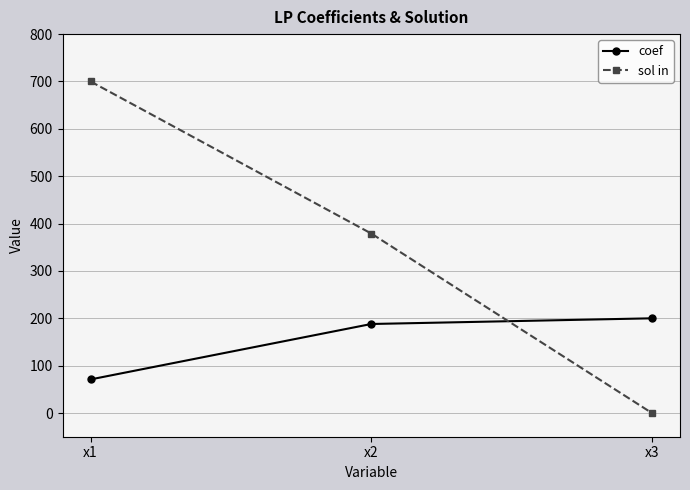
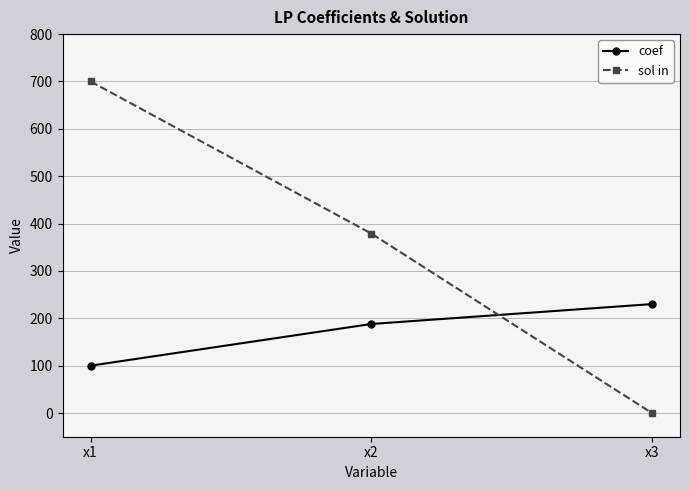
  {
    "coef": {
-     "x1": 70,
+     "x1": 100,
      "x2": 190,
-     "x3": 200
+     "x3": 230
    },
    "sol in": {
      "x1": 700,
      "x2": 380,
      "x3": 0
    }
  }
